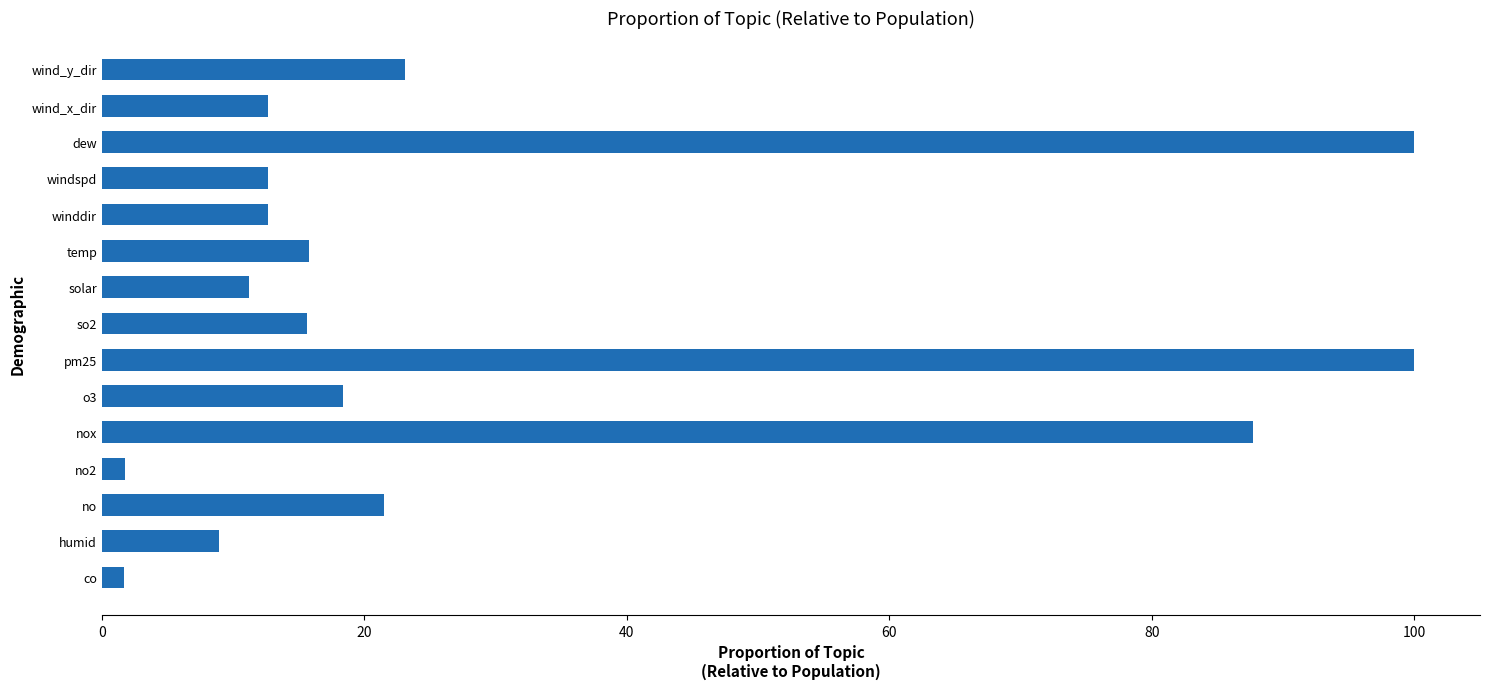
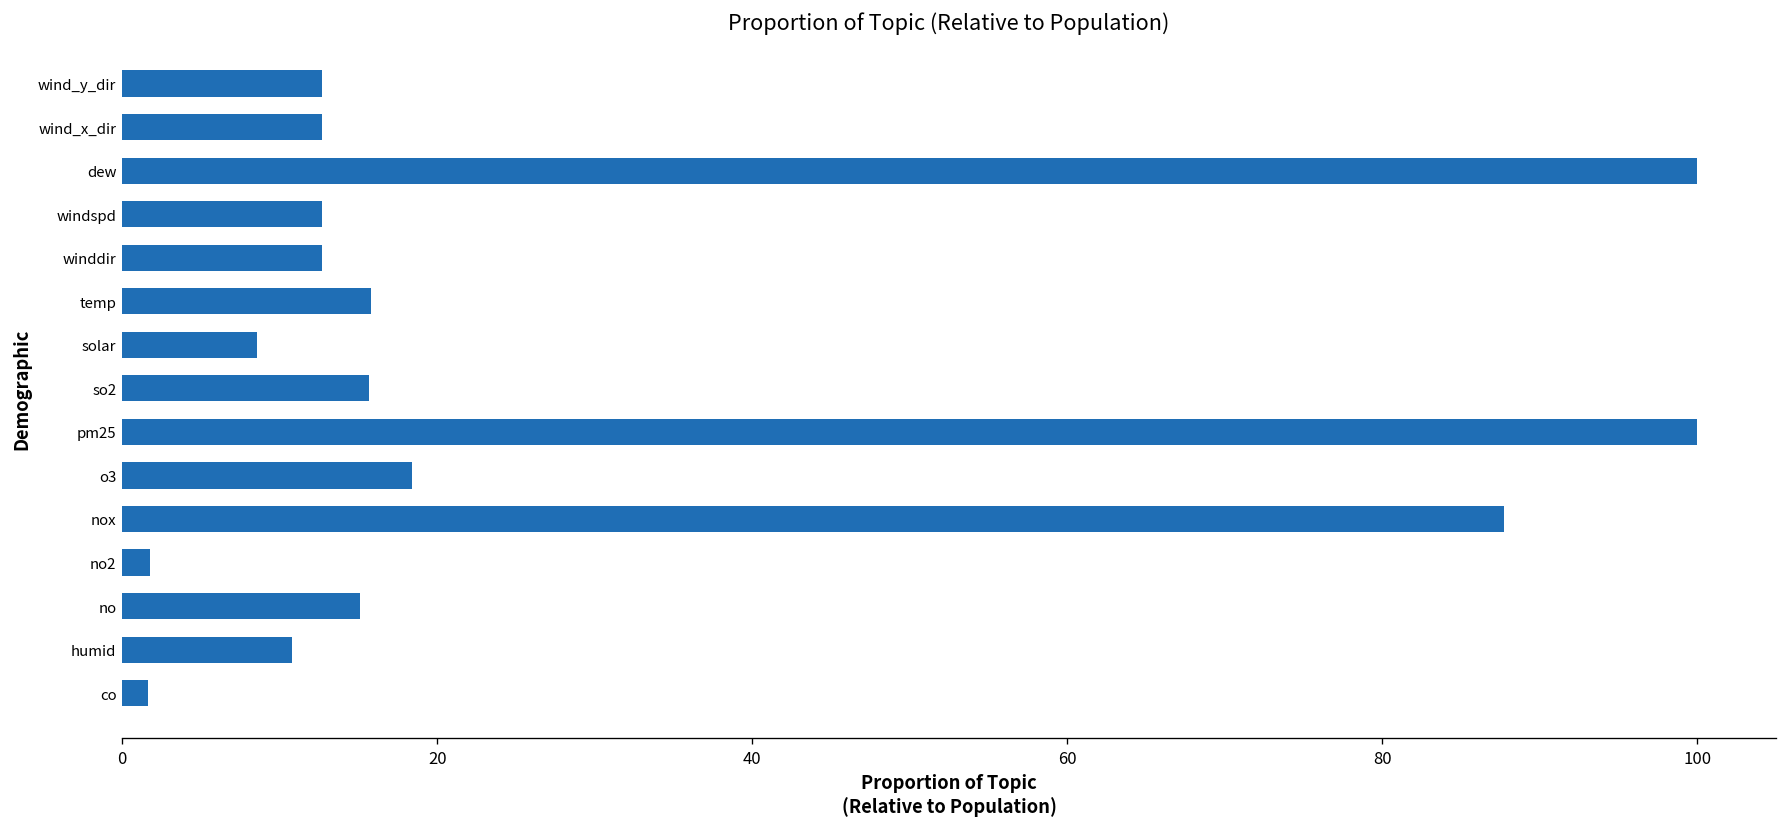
  {
-   "wind_y_dir": 23.1,
+   "wind_y_dir": 12.7,
    "wind_x_dir": 12.7,
    "dew": 100.0,
    "windspd": 12.7,
    "winddir": 12.7,
    "temp": 15.8,
-   "solar": 11.2,
+   "solar": 8.6,
    "so2": 15.7,
    "pm25": 100.0,
    "o3": 18.4,
    "nox": 87.7,
    "no2": 1.7,
-   "no": 21.5,
-   "humid": 8.9,
+   "no": 15.1,
+   "humid": 10.8,
    "co": 1.7
  }
